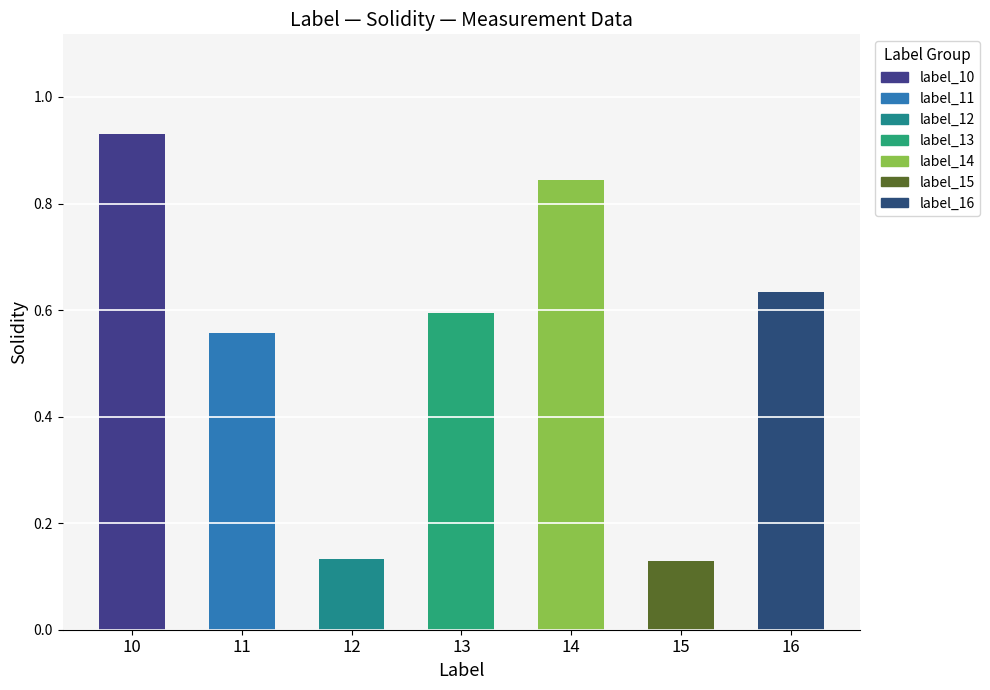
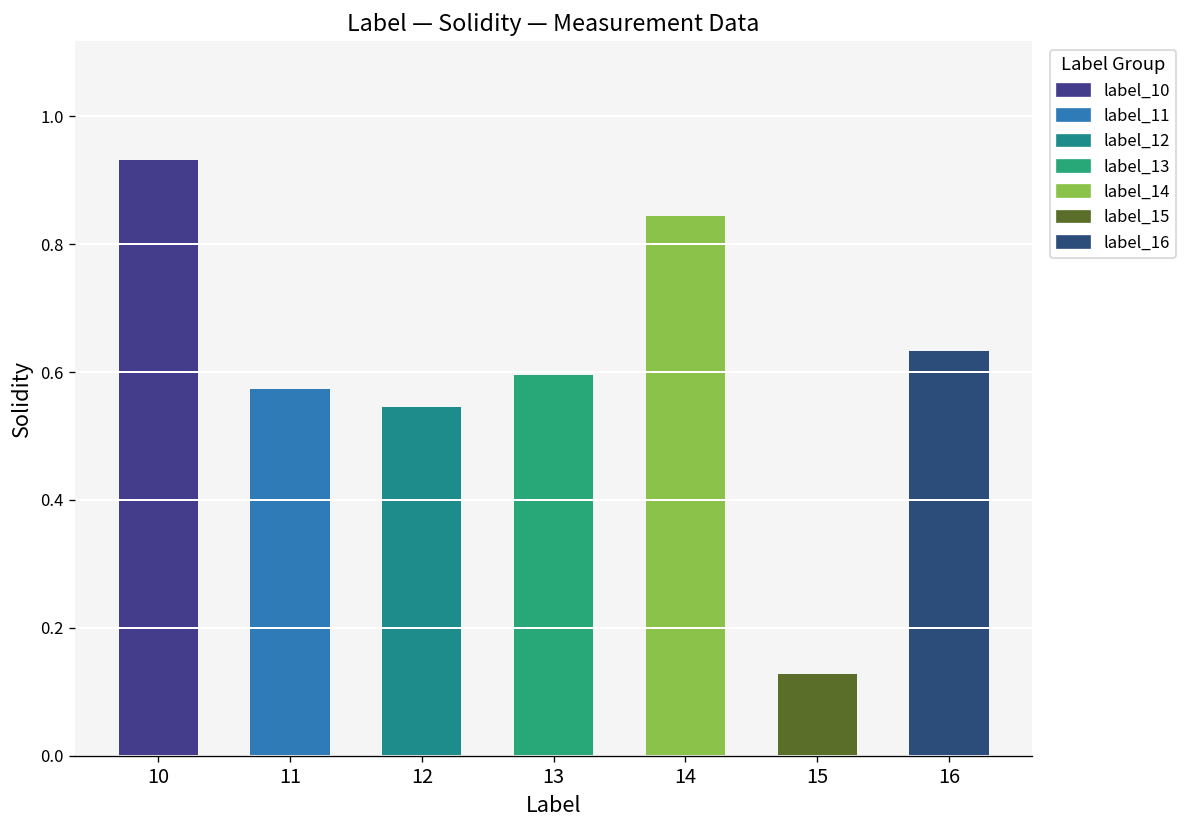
  {
    "10": 0.93,
-   "11": 0.56,
-   "12": 0.13,
+   "11": 0.57,
+   "12": 0.55,
    "13": 0.60,
    "14": 0.84,
    "15": 0.13,
    "16": 0.63
  }
